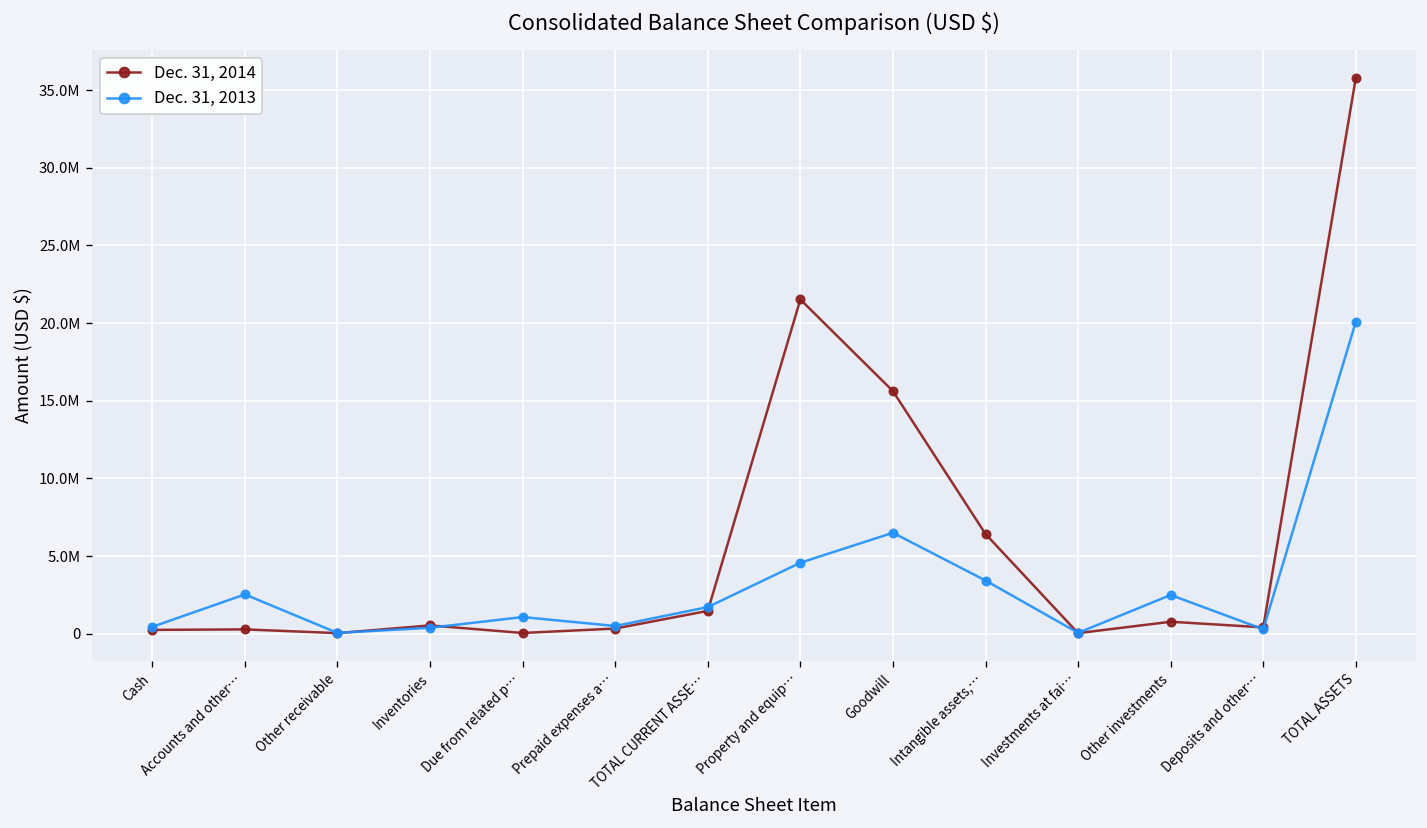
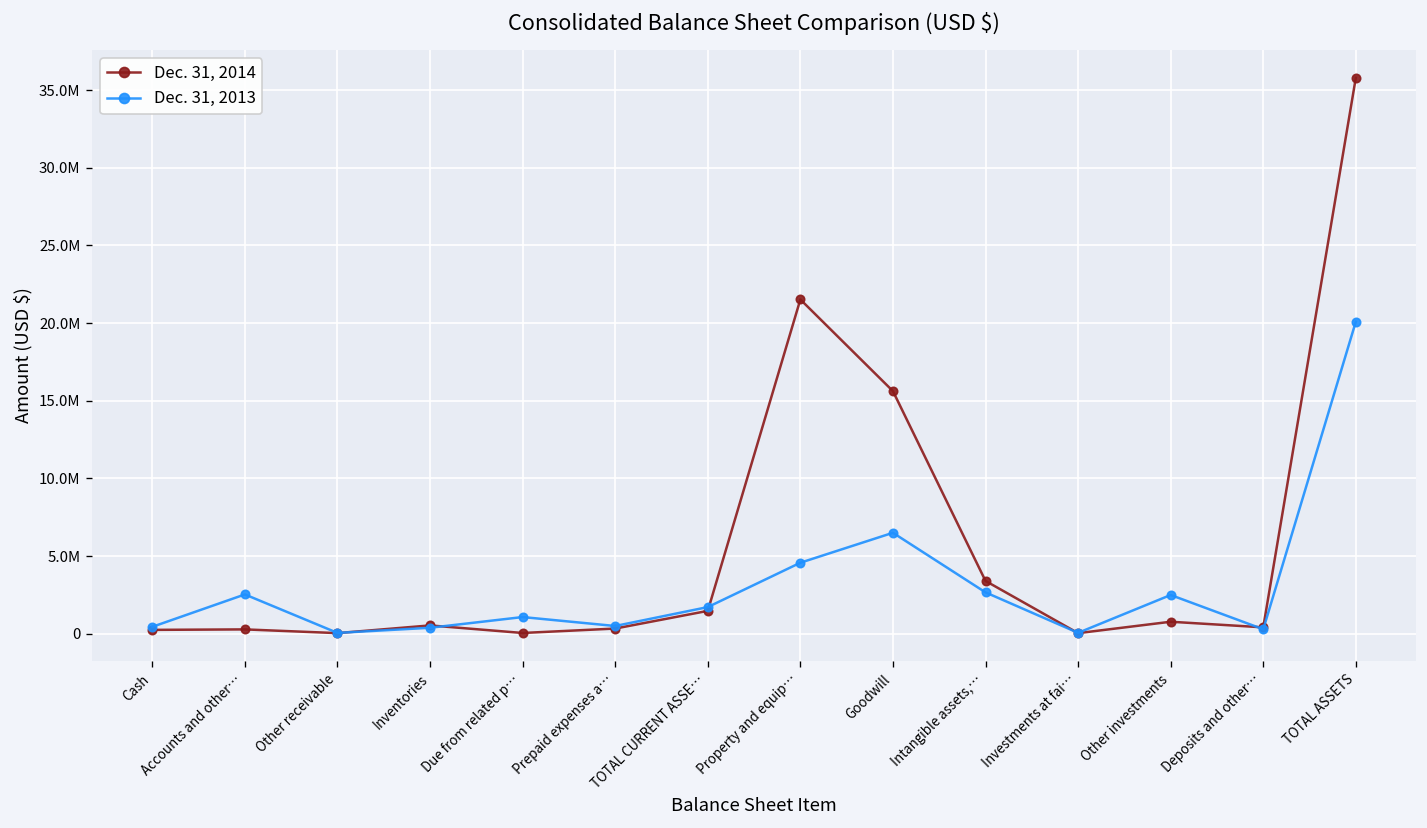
  {
    "Dec. 31, 2014": {
      "Cash": 200000,
      "Accounts and other…": 300000,
      "Due from related p…": 0,
      "TOTAL CURRENT ASSE…": 1500000,
      "Property and equip…": 21500000,
      "Goodwill": 15600000,
-     "Intangible assets,…": 6400000,
+     "Intangible assets,…": 3400000,
      "Other investments": 800000,
      "TOTAL ASSETS": 35800000
    },
    "Dec. 31, 2013": {
      "Cash": 400000,
      "Accounts and other…": 2500000,
      "Due from related p…": 1100000,
      "TOTAL CURRENT ASSE…": 1700000,
      "Property and equip…": 4600000,
      "Goodwill": 6500000,
-     "Intangible assets,…": 3400000,
+     "Intangible assets,…": 2700000,
      "Other investments": 2500000,
      "TOTAL ASSETS": 20100000
    }
  }
